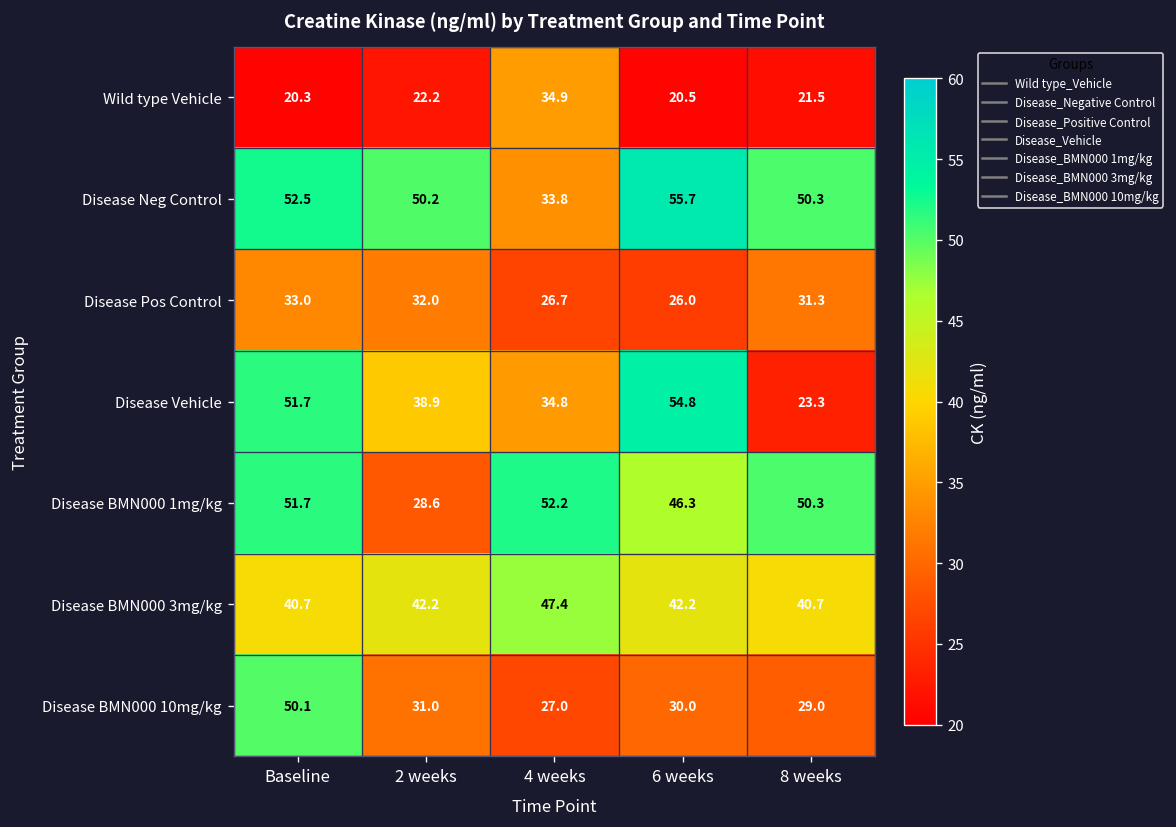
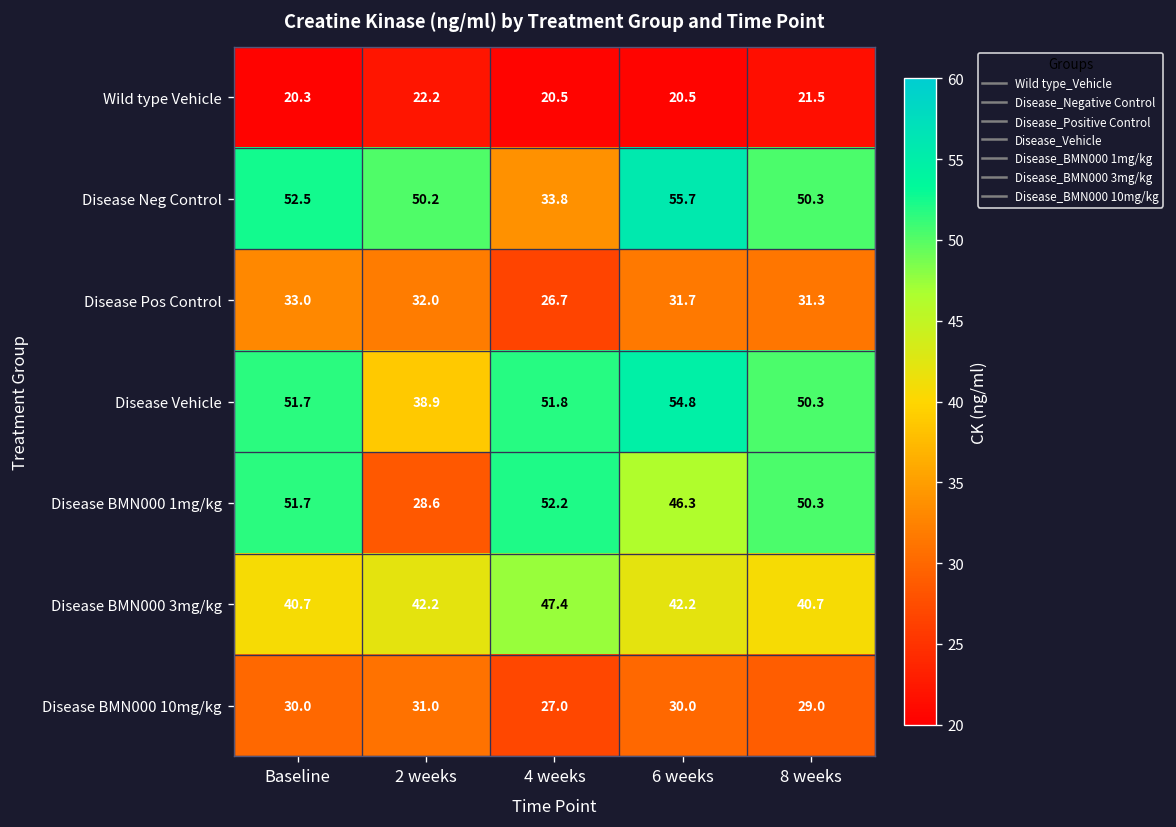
  {
    "Wild type Vehicle": {
      "Baseline": 20.3,
      "2 weeks": 22.2,
-     "4 weeks": 34.9,
+     "4 weeks": 20.5,
      "6 weeks": 20.5,
      "8 weeks": 21.5
    },
    "Disease Neg Control": {
      "Baseline": 52.5,
      "2 weeks": 50.2,
      "4 weeks": 33.8,
      "6 weeks": 55.7,
      "8 weeks": 50.3
    },
    "Disease Pos Control": {
      "Baseline": 33.0,
      "2 weeks": 32.0,
      "4 weeks": 26.7,
-     "6 weeks": 26.0,
+     "6 weeks": 31.7,
      "8 weeks": 31.3
    },
    "Disease Vehicle": {
      "Baseline": 51.7,
      "2 weeks": 38.9,
-     "4 weeks": 34.8,
+     "4 weeks": 51.8,
      "6 weeks": 54.8,
-     "8 weeks": 23.3
+     "8 weeks": 50.3
    },
    "Disease BMN000 1mg/kg": {
      "Baseline": 51.7,
      "2 weeks": 28.6,
      "4 weeks": 52.2,
      "6 weeks": 46.3,
      "8 weeks": 50.3
    },
    "Disease BMN000 3mg/kg": {
      "Baseline": 40.7,
      "2 weeks": 42.2,
      "4 weeks": 47.4,
      "6 weeks": 42.2,
      "8 weeks": 40.7
    },
    "Disease BMN000 10mg/kg": {
-     "Baseline": 50.1,
+     "Baseline": 30.0,
      "2 weeks": 31.0,
      "4 weeks": 27.0,
      "6 weeks": 30.0,
      "8 weeks": 29.0
    }
  }
